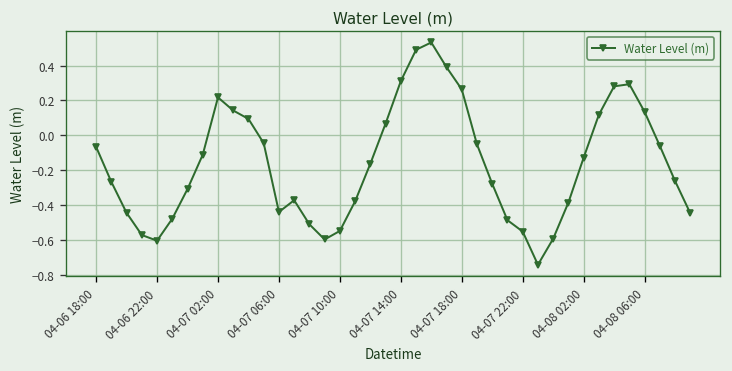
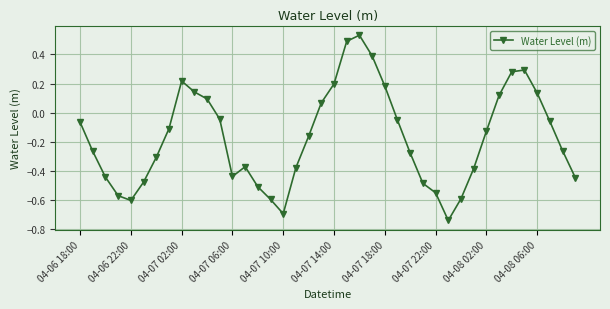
  {
    "04-06 18:00": -0.07,
    "04-06 22:00": -0.60,
    "04-07 02:00": 0.22,
    "04-07 06:00": -0.44,
-   "04-07 10:00": -0.55,
-   "04-07 14:00": 0.31,
-   "04-07 18:00": 0.26,
+   "04-07 10:00": -0.69,
+   "04-07 14:00": 0.20,
+   "04-07 18:00": 0.18,
    "04-07 22:00": -0.55,
    "04-08 02:00": -0.13,
    "04-08 06:00": 0.14
  }
